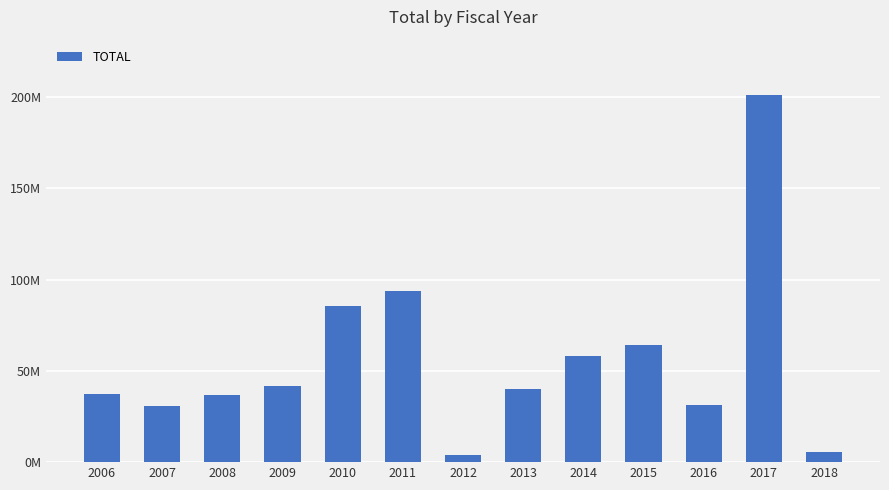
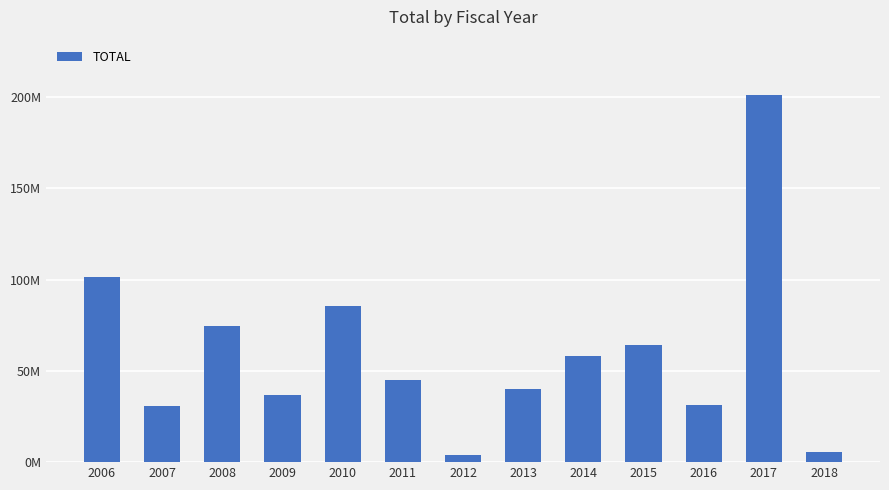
  {
-   "2006": 37000000,
+   "2006": 101000000,
    "2007": 31000000,
-   "2008": 37000000,
-   "2009": 42000000,
+   "2008": 75000000,
+   "2009": 37000000,
    "2010": 86000000,
-   "2011": 94000000,
+   "2011": 45000000,
    "2012": 4000000,
    "2013": 40000000,
    "2014": 58000000,
    "2015": 64000000,
    "2016": 31000000,
    "2017": 201000000,
    "2018": 6000000
  }
